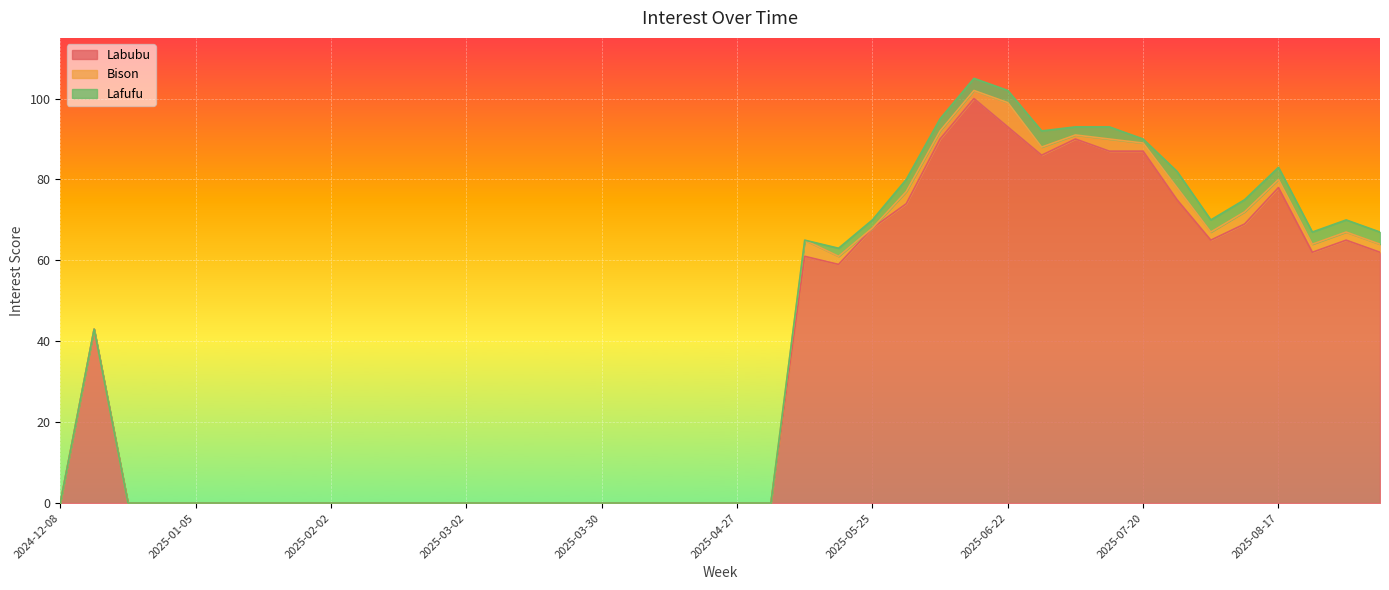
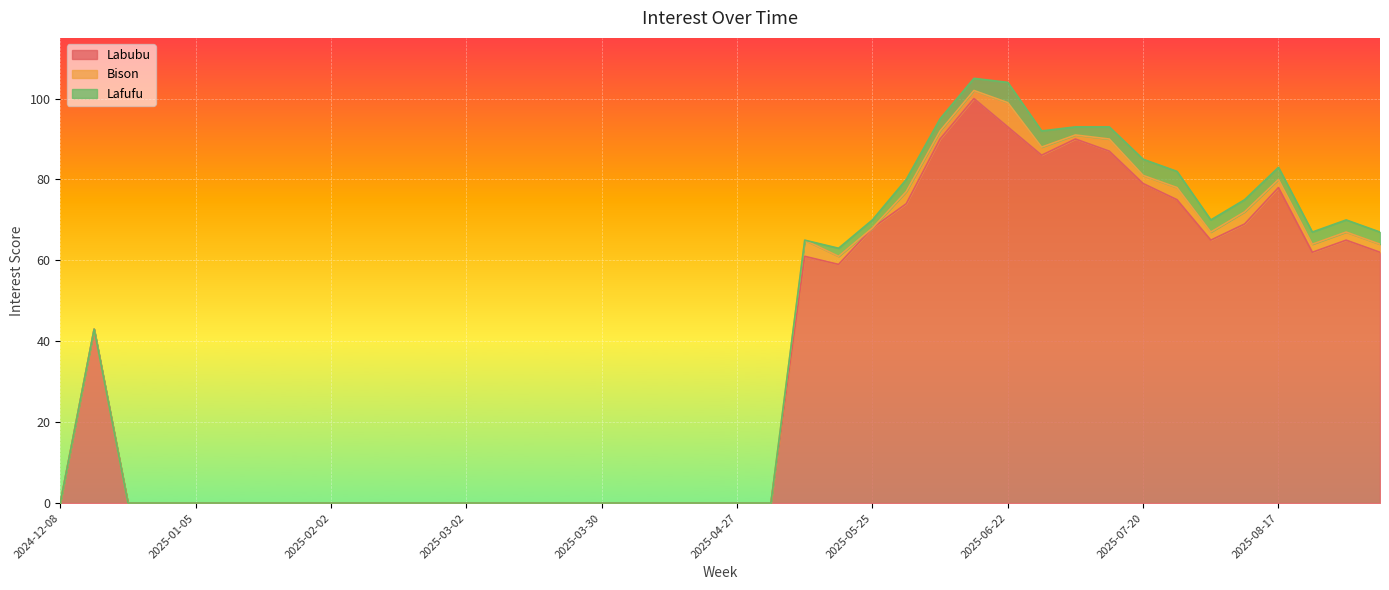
  {
    "Labubu": {
      "2025-06-22": 93,
-     "2025-07-20": 87,
+     "2025-07-20": 79,
      "2025-08-17": 78
    },
    "Bison": {
      "2025-06-22": 6,
      "2025-07-20": 2,
      "2025-08-17": 2
    },
    "Lafufu": {
      "2025-05-25": 2,
-     "2025-06-22": 3,
-     "2025-07-20": 1,
+     "2025-06-22": 5,
+     "2025-07-20": 4,
      "2025-08-17": 3
    }
  }
